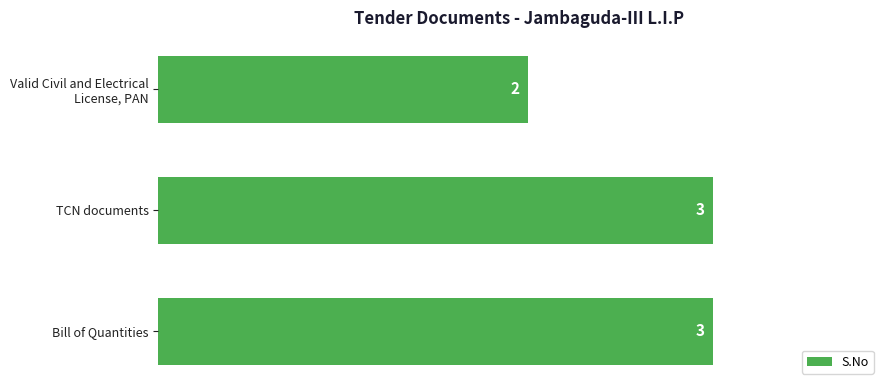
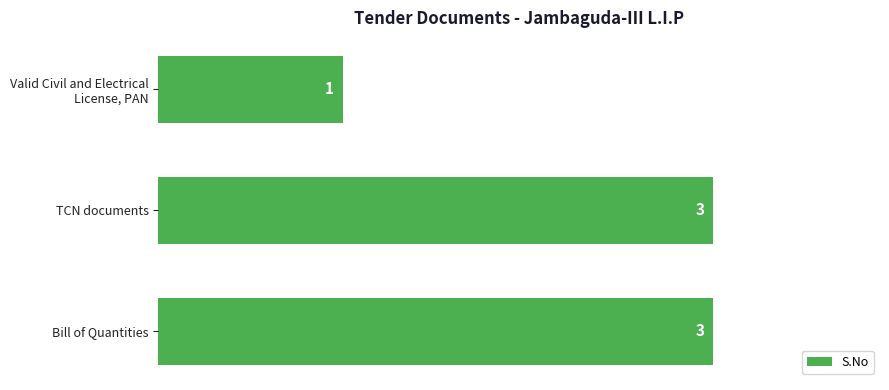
  {
-   "Valid Civil and Electrical License, PAN": 2,
+   "Valid Civil and Electrical License, PAN": 1,
    "TCN documents": 3,
    "Bill of Quantities": 3
  }
